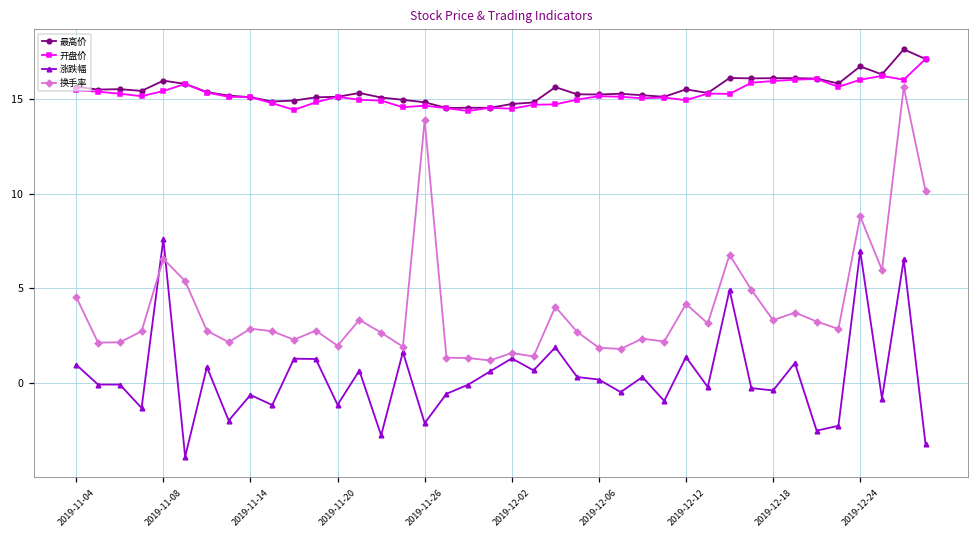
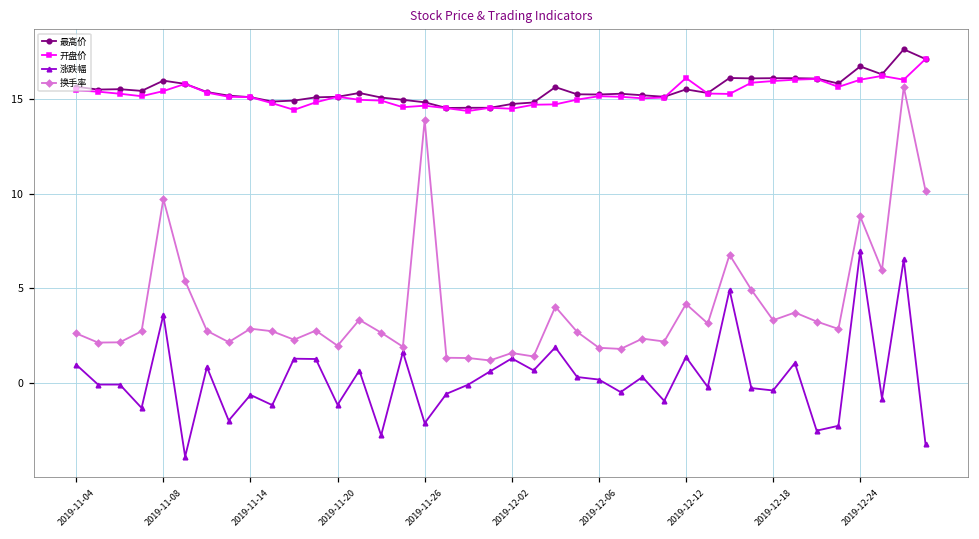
  {
    "最高价": {
      "2019-11-08": 16.0,
      "2019-11-26": 14.8,
      "2019-12-02": 14.7,
      "2019-12-12": 15.5,
      "2019-12-18": 16.1,
      "2019-12-24": 16.7
    },
    "开盘价": {
      "2019-11-08": 15.4,
      "2019-11-26": 14.6,
      "2019-12-02": 14.5,
-     "2019-12-12": 14.9,
+     "2019-12-12": 16.1,
      "2019-12-18": 15.9,
      "2019-12-24": 16.0
    },
    "涨跌幅": {
      "2019-11-04": 1.0,
-     "2019-11-08": 7.6,
+     "2019-11-08": 3.6,
      "2019-11-14": -0.6,
      "2019-11-20": -1.1,
      "2019-11-26": -2.1,
      "2019-12-02": 1.3,
      "2019-12-06": 0.2,
      "2019-12-12": 1.4,
      "2019-12-18": -0.4,
      "2019-12-24": 7.0
    },
    "换手率": {
-     "2019-11-04": 4.5,
-     "2019-11-08": 6.6,
+     "2019-11-04": 2.6,
+     "2019-11-08": 9.7,
      "2019-11-14": 2.9,
      "2019-11-20": 2.0,
      "2019-11-26": 13.9,
      "2019-12-02": 1.6,
      "2019-12-06": 1.9,
      "2019-12-12": 4.2,
      "2019-12-18": 3.3,
      "2019-12-24": 8.8
    }
  }
